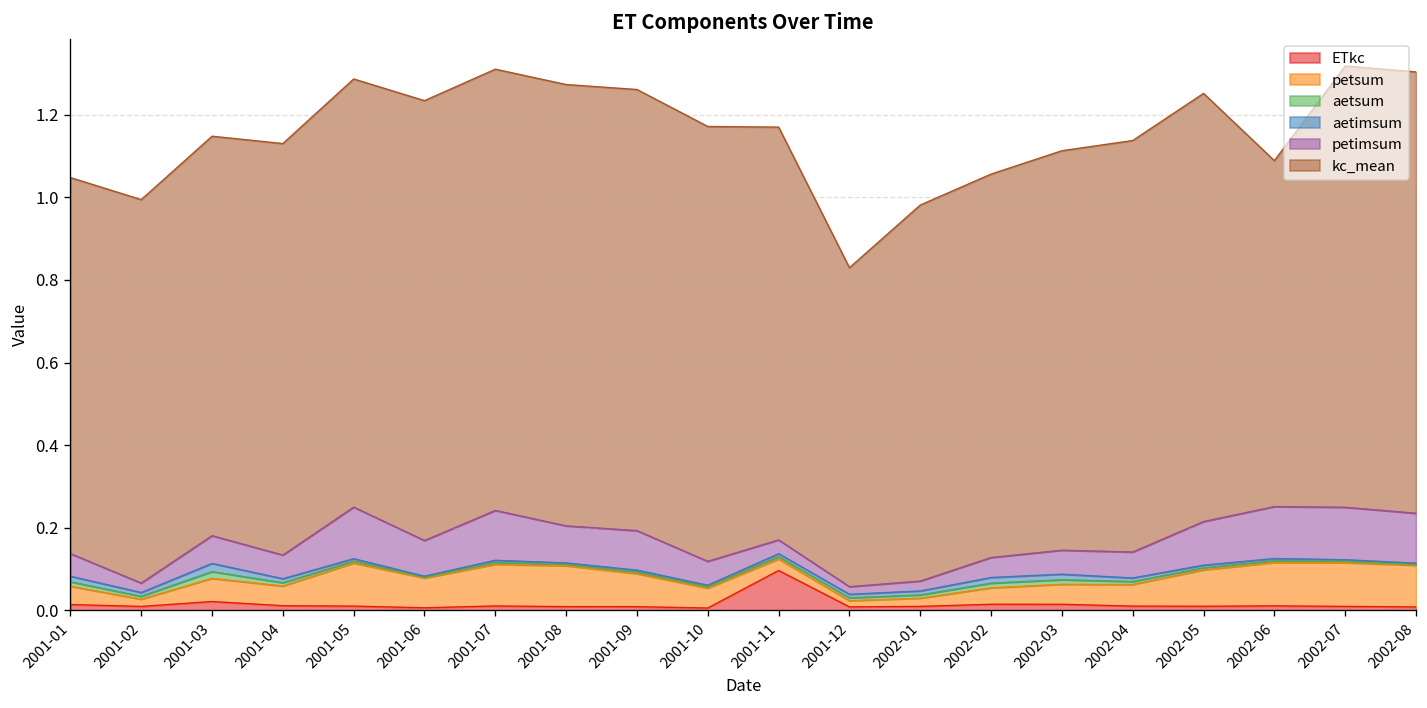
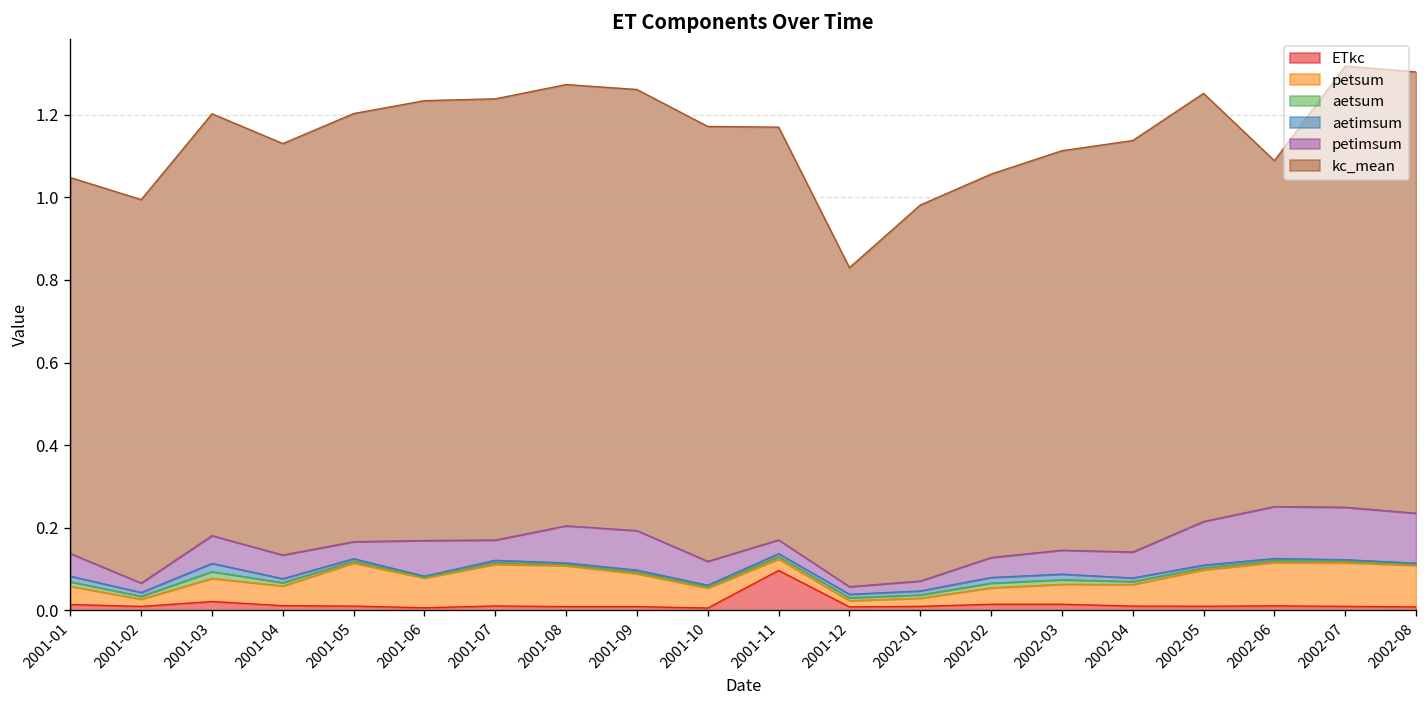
  {
    "ETkc": {
      "2001-01": 0.01,
      "2001-02": 0.01,
      "2001-03": 0.02,
      "2001-04": 0.01,
      "2001-05": 0.01,
      "2001-06": 0.01,
      "2001-07": 0.01,
      "2001-08": 0.01,
      "2001-09": 0.01,
      "2001-10": 0.01,
      "2001-11": 0.10,
      "2001-12": 0.01,
      "2002-01": 0.01,
      "2002-02": 0.02,
      "2002-03": 0.02,
      "2002-04": 0.01,
      "2002-05": 0.01,
      "2002-06": 0.01,
      "2002-07": 0.01,
      "2002-08": 0.01
    },
    "petsum": {
      "2001-01": 0.04,
      "2001-03": 0.06,
      "2001-04": 0.05,
      "2002-01": 0.02,
      "2002-02": 0.04,
      "2002-03": 0.05
    },
    "aetsum": {
      "2001-01": 0.01,
      "2001-03": 0.02,
      "2001-04": 0.01,
      "2002-01": 0.01,
      "2002-02": 0.01,
      "2002-03": 0.01
    },
    "aetimsum": {
      "2001-01": 0.01,
      "2001-02": 0.01,
      "2001-03": 0.02,
      "2001-04": 0.01,
      "2001-12": 0.01,
      "2002-01": 0.01,
      "2002-02": 0.01,
      "2002-03": 0.01,
      "2002-04": 0.01
    },
    "petimsum": {
      "2001-01": 0.05,
      "2001-02": 0.02,
      "2001-03": 0.07,
      "2001-04": 0.06,
-     "2001-05": 0.12,
+     "2001-05": 0.04,
      "2001-06": 0.09,
-     "2001-07": 0.12,
+     "2001-07": 0.05,
      "2001-08": 0.09,
      "2001-09": 0.10,
      "2001-10": 0.06,
      "2001-11": 0.03,
      "2001-12": 0.02,
      "2002-01": 0.02,
      "2002-02": 0.05,
      "2002-03": 0.06,
      "2002-04": 0.06,
      "2002-05": 0.11,
      "2002-06": 0.13,
      "2002-07": 0.13,
      "2002-08": 0.12
    },
    "kc_mean": {
      "2001-01": 0.91,
      "2001-02": 0.93,
-     "2001-03": 0.97,
+     "2001-03": 1.02,
      "2001-04": 1.00,
      "2001-05": 1.04,
      "2001-06": 1.06,
      "2001-07": 1.07,
      "2001-08": 1.07,
      "2001-09": 1.07,
      "2001-10": 1.05,
      "2001-11": 1.00,
      "2001-12": 0.77,
      "2002-01": 0.91,
      "2002-02": 0.93,
      "2002-03": 0.97,
      "2002-04": 1.00,
      "2002-05": 1.04,
      "2002-06": 0.84,
      "2002-08": 1.07
    }
  }
